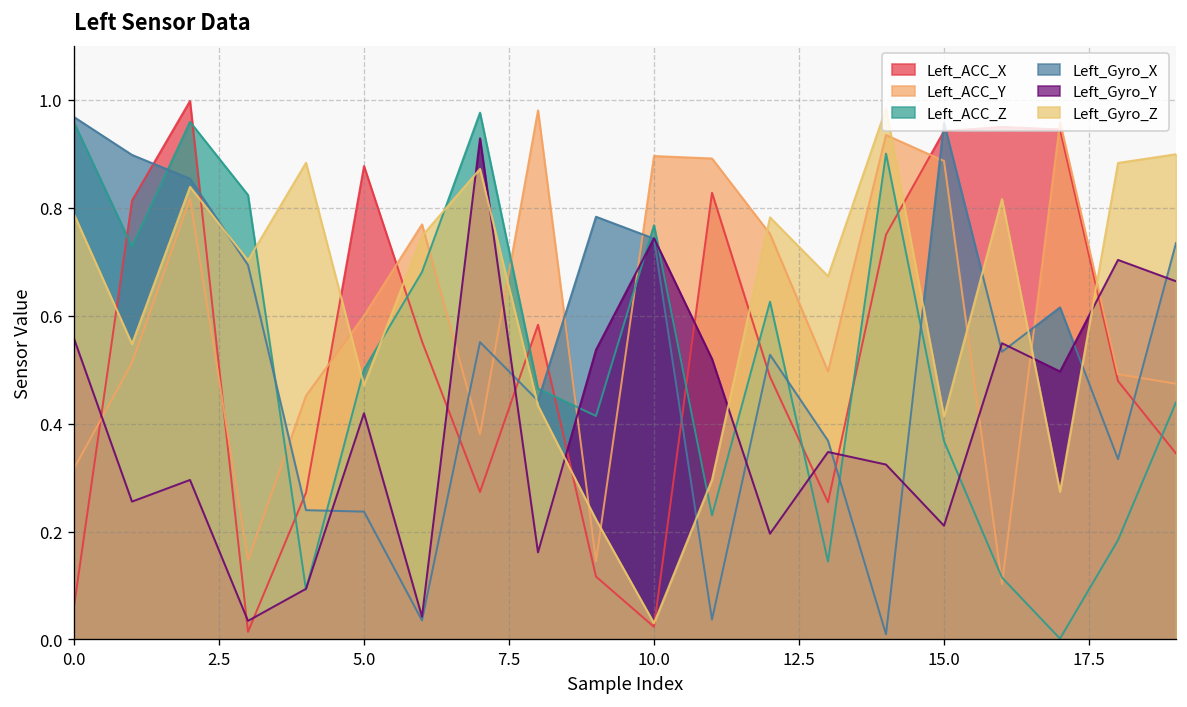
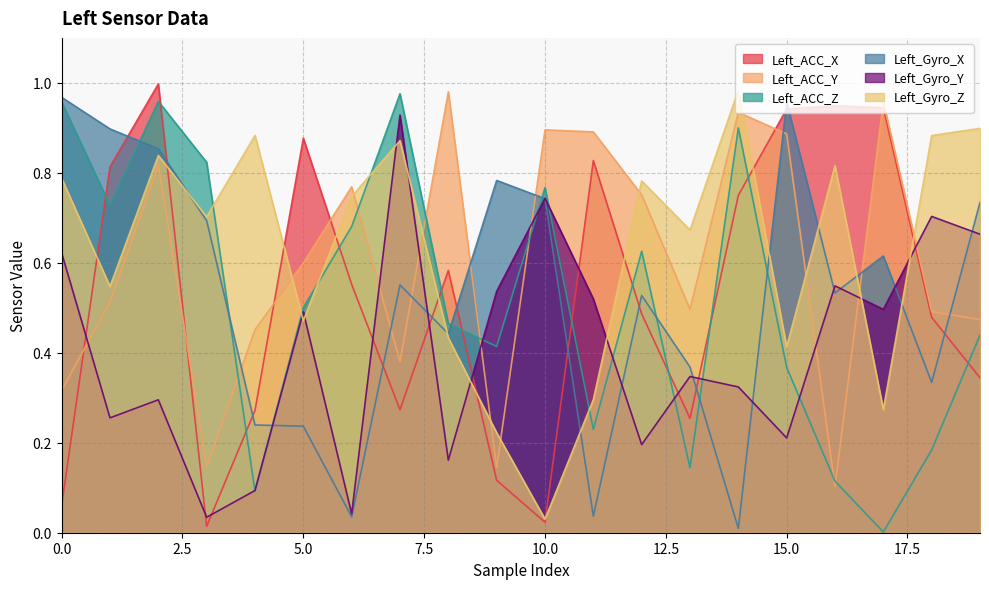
  {
    "Left_ACC_X": {
      "0.0": 0.06,
      "5.0": 0.88,
      "10.0": 0.02
    },
    "Left_Gyro_Y": {
-     "0.0": 0.56,
-     "5.0": 0.42,
+     "0.0": 0.62,
+     "5.0": 0.49,
      "15.0": 0.21
    }
  }
